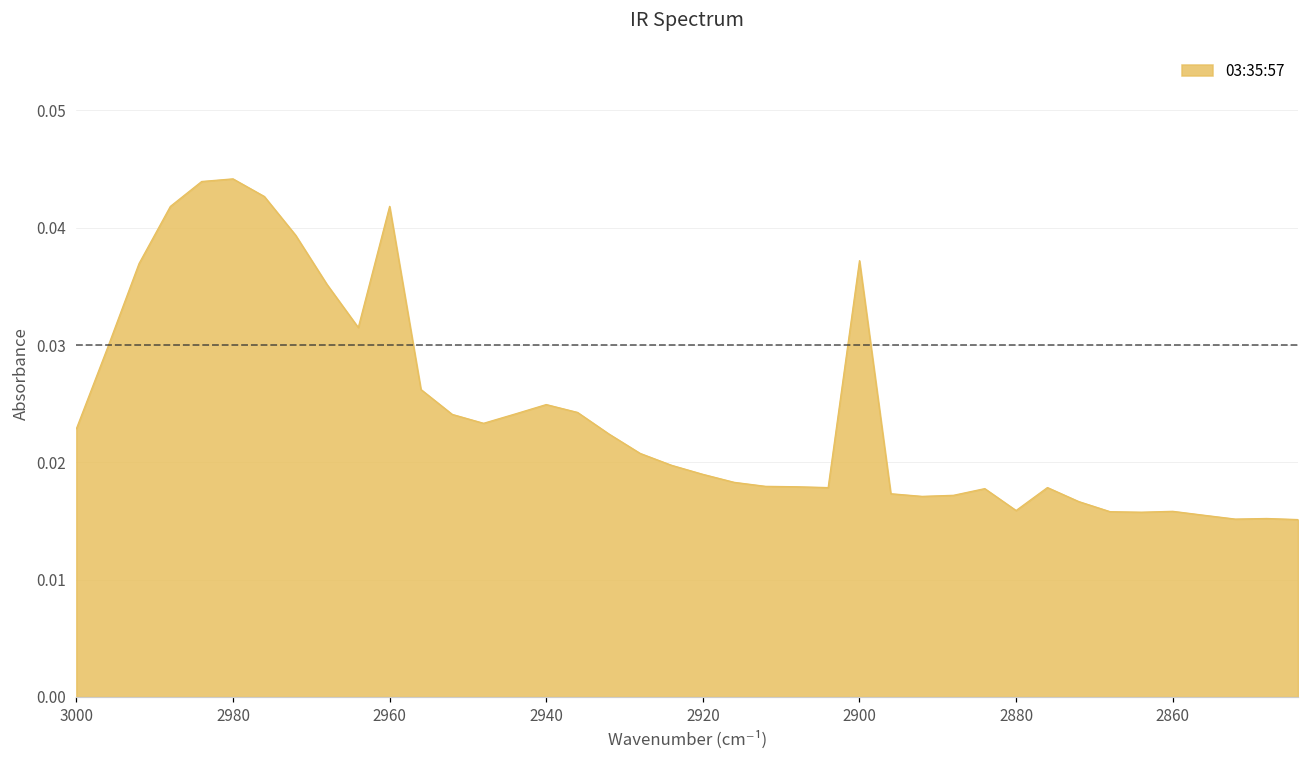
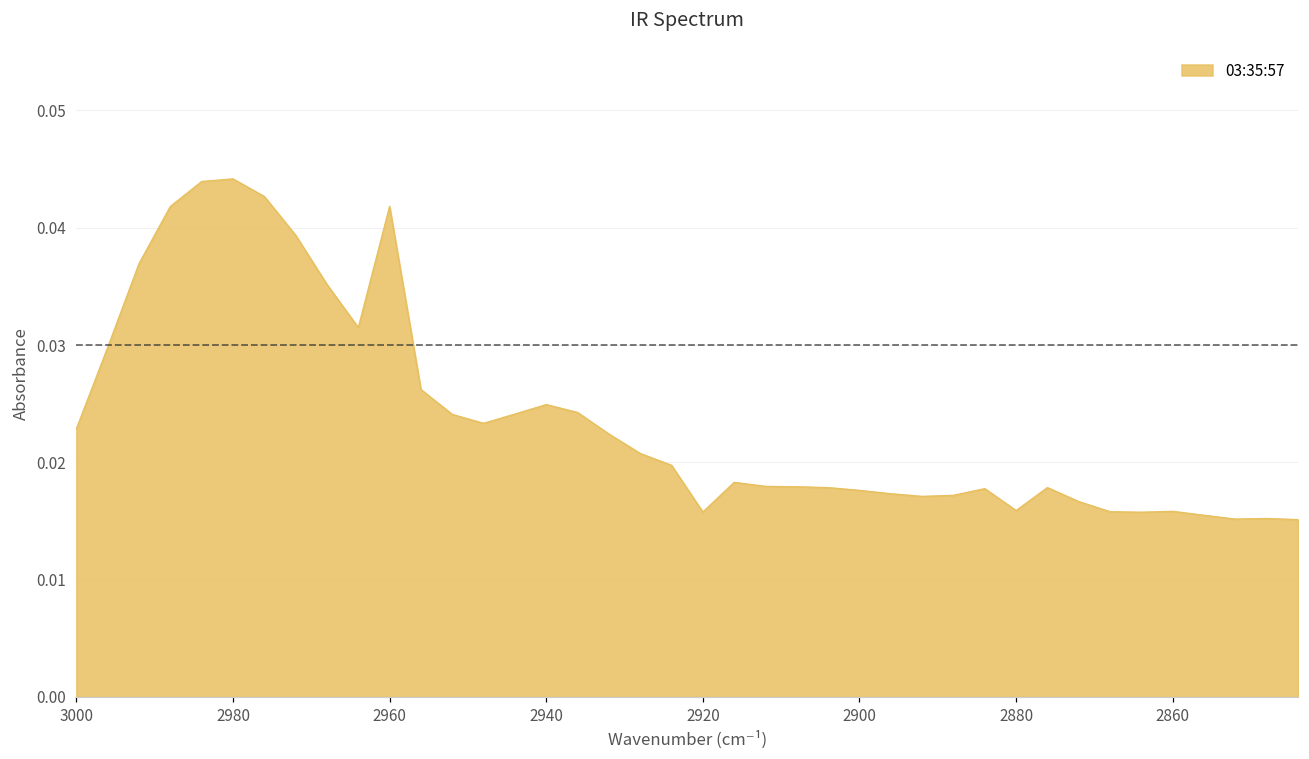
  {
    "3000": 0.0229,
    "2980": 0.0442,
    "2960": 0.0418,
    "2940": 0.0249,
-   "2920": 0.0190,
-   "2900": 0.0372,
+   "2920": 0.0158,
+   "2900": 0.0176,
    "2880": 0.0159,
    "2860": 0.0158
  }
